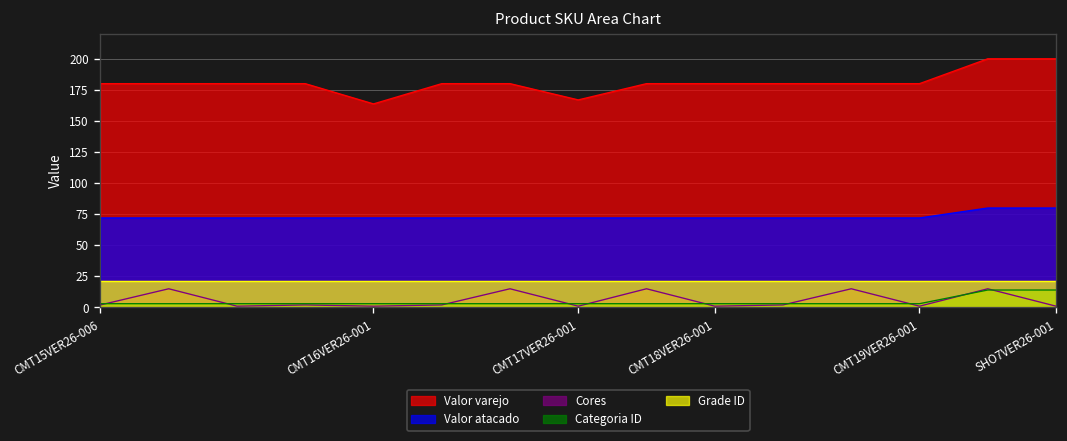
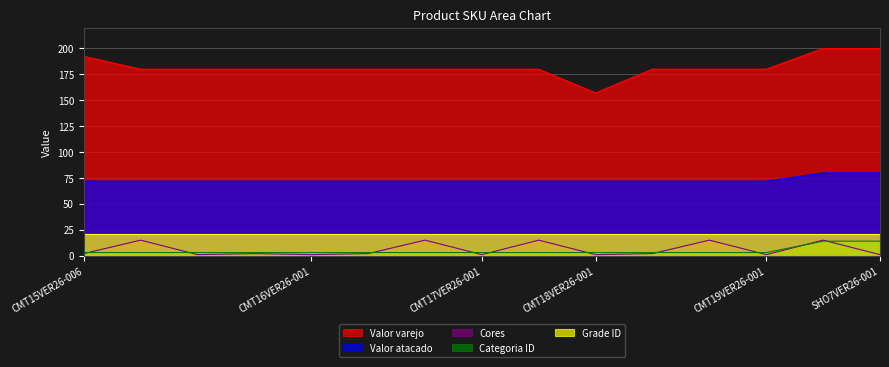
  {
    "Valor varejo": {
-     "CMT15VER26-006": 180,
-     "CMT16VER26-001": 164,
-     "CMT17VER26-001": 167,
-     "CMT18VER26-001": 180,
+     "CMT15VER26-006": 192,
+     "CMT16VER26-001": 180,
+     "CMT17VER26-001": 180,
+     "CMT18VER26-001": 157,
      "CMT19VER26-001": 180,
      "SHO7VER26-001": 200
    },
    "Valor atacado": {
      "CMT15VER26-006": 72,
      "CMT16VER26-001": 72,
      "CMT17VER26-001": 72,
      "CMT18VER26-001": 72,
      "CMT19VER26-001": 72,
      "SHO7VER26-001": 80
    },
    "Cores": {
      "SHO7VER26-001": 1
    },
    "Categoria ID": {
      "SHO7VER26-001": 14
    },
    "Grade ID": {
      "CMT15VER26-006": 21,
      "CMT16VER26-001": 21,
      "CMT17VER26-001": 21,
      "CMT18VER26-001": 21,
      "CMT19VER26-001": 21,
      "SHO7VER26-001": 21
    }
  }
